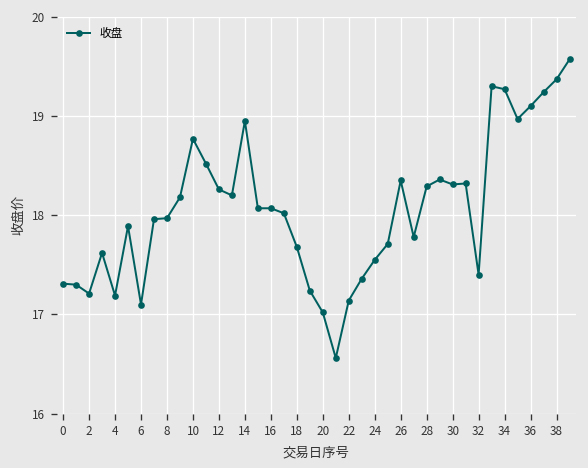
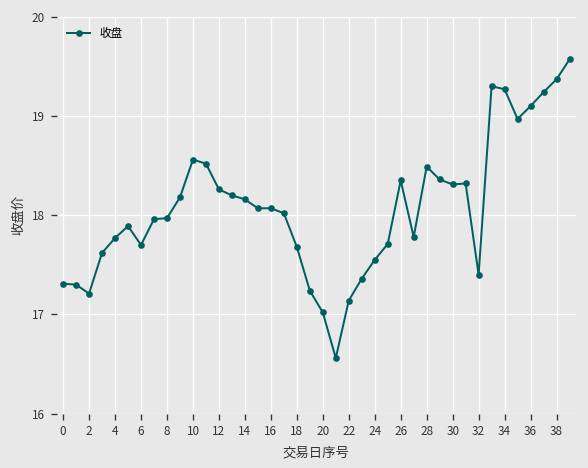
  {
    "0": 17.3,
    "2": 17.2,
-   "4": 17.2,
-   "6": 17.1,
+   "4": 17.8,
+   "6": 17.7,
    "8": 18.0,
-   "10": 18.8,
+   "10": 18.6,
    "12": 18.3,
-   "14": 19.0,
+   "14": 18.2,
    "16": 18.1,
    "18": 17.7,
    "20": 17.0,
    "22": 17.1,
    "24": 17.6,
    "26": 18.4,
-   "28": 18.3,
+   "28": 18.5,
    "30": 18.3,
    "32": 17.4,
    "34": 19.3,
    "36": 19.1,
    "38": 19.4
  }
